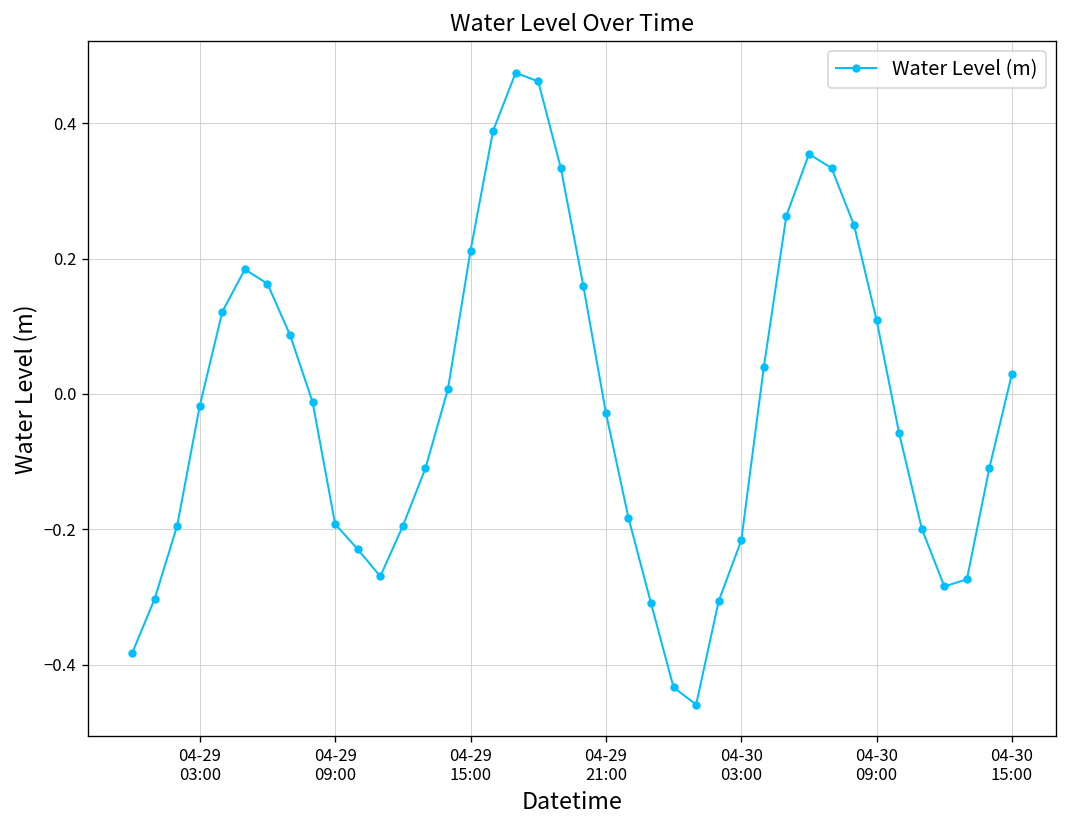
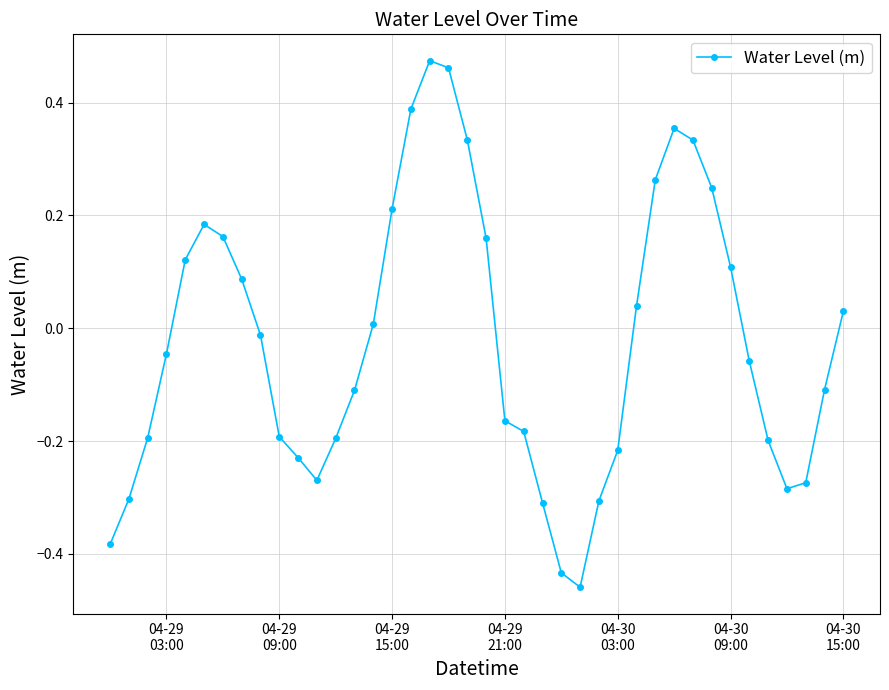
  {
-   "04-29 03:00": -0.02,
+   "04-29 03:00": -0.05,
    "04-29 09:00": -0.19,
    "04-29 15:00": 0.21,
-   "04-29 21:00": -0.03,
+   "04-29 21:00": -0.16,
    "04-30 03:00": -0.22,
    "04-30 09:00": 0.11,
    "04-30 15:00": 0.03
  }
